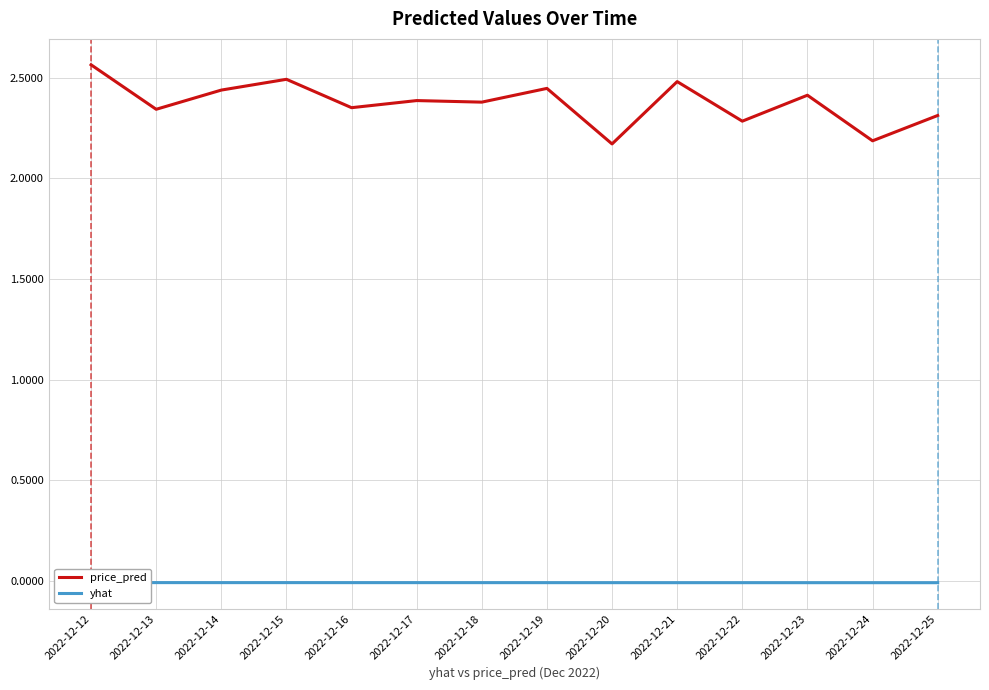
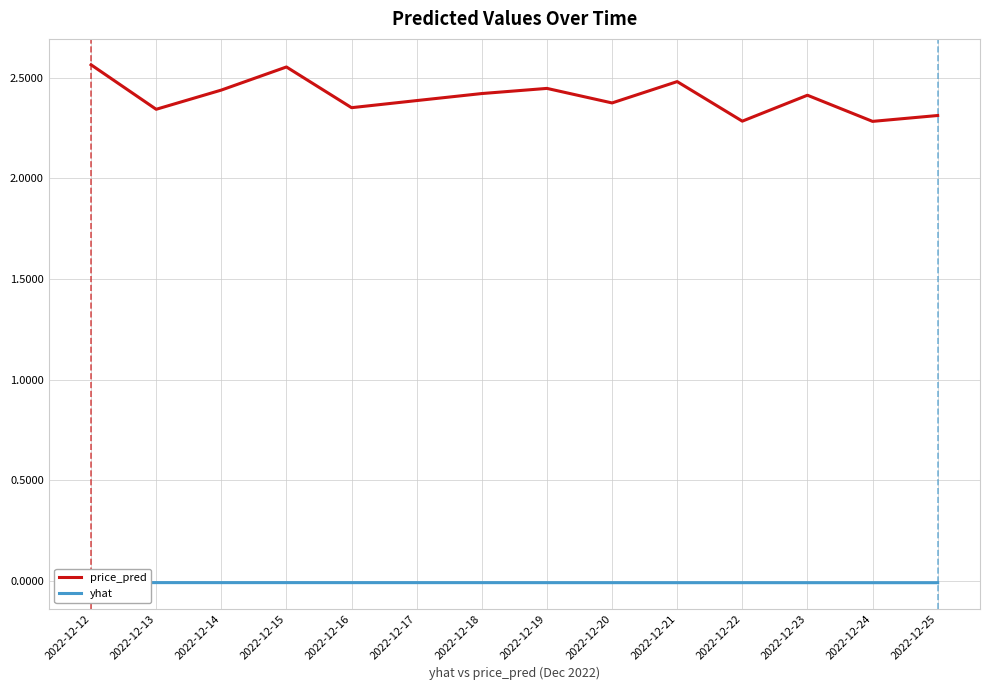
  {
    "price_pred": {
      "2022-12-12": 2.56,
      "2022-12-13": 2.34,
      "2022-12-14": 2.44,
-     "2022-12-15": 2.49,
+     "2022-12-15": 2.55,
      "2022-12-16": 2.35,
      "2022-12-17": 2.39,
-     "2022-12-18": 2.38,
+     "2022-12-18": 2.42,
      "2022-12-19": 2.45,
-     "2022-12-20": 2.17,
+     "2022-12-20": 2.38,
      "2022-12-21": 2.48,
      "2022-12-22": 2.28,
      "2022-12-23": 2.41,
-     "2022-12-24": 2.19,
+     "2022-12-24": 2.28,
      "2022-12-25": 2.31
    },
    "yhat": {
      "2022-12-13": -0.01,
      "2022-12-14": -0.01,
      "2022-12-15": -0.01,
      "2022-12-16": -0.01,
      "2022-12-17": -0.01,
      "2022-12-18": -0.01,
      "2022-12-19": -0.01,
      "2022-12-20": -0.01,
      "2022-12-21": -0.01,
      "2022-12-22": -0.01,
      "2022-12-23": -0.01,
      "2022-12-24": -0.01,
      "2022-12-25": -0.01
    }
  }
